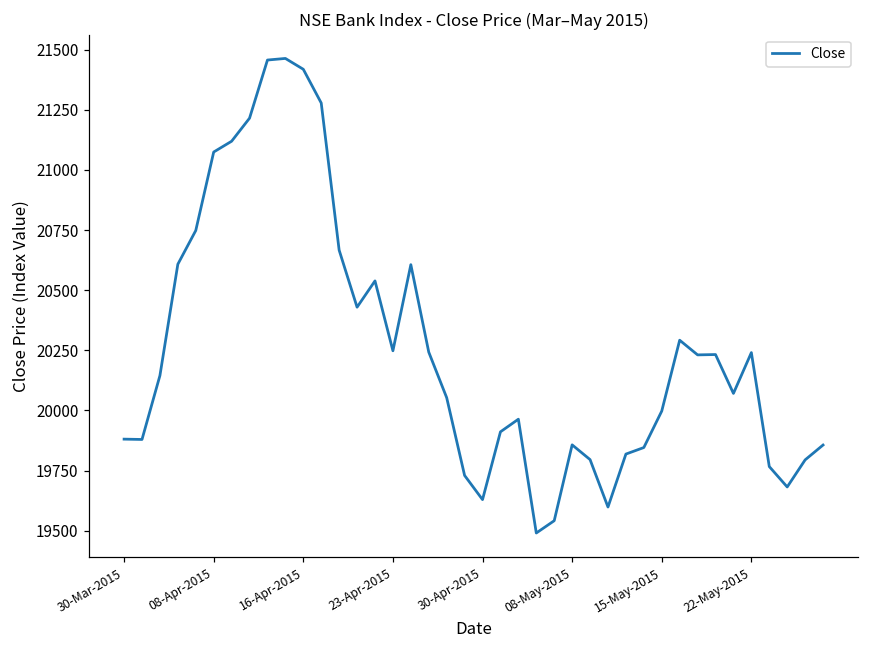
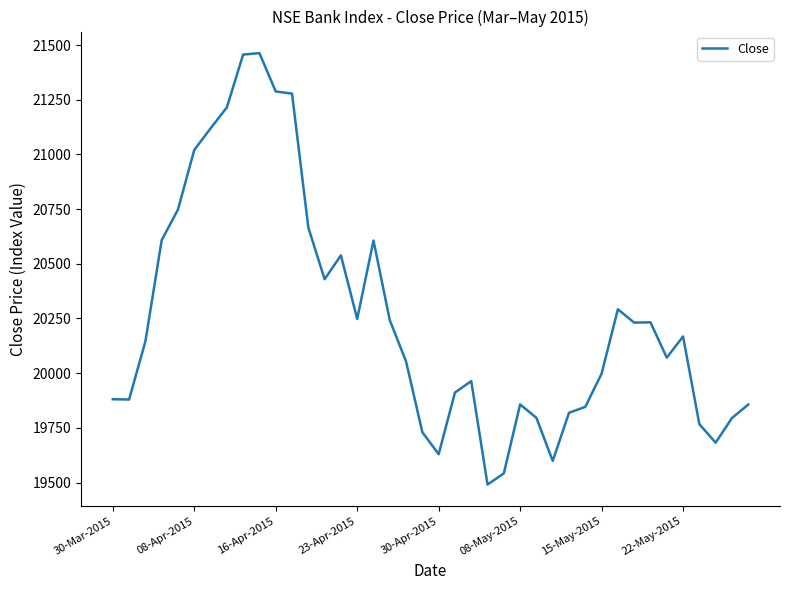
  {
    "30-Mar-2015": 19880,
-   "08-Apr-2015": 21070,
-   "16-Apr-2015": 21420,
+   "08-Apr-2015": 21020,
+   "16-Apr-2015": 21290,
    "23-Apr-2015": 20250,
    "30-Apr-2015": 19630,
    "08-May-2015": 19860,
    "15-May-2015": 20000,
-   "22-May-2015": 20240
+   "22-May-2015": 20170
  }
